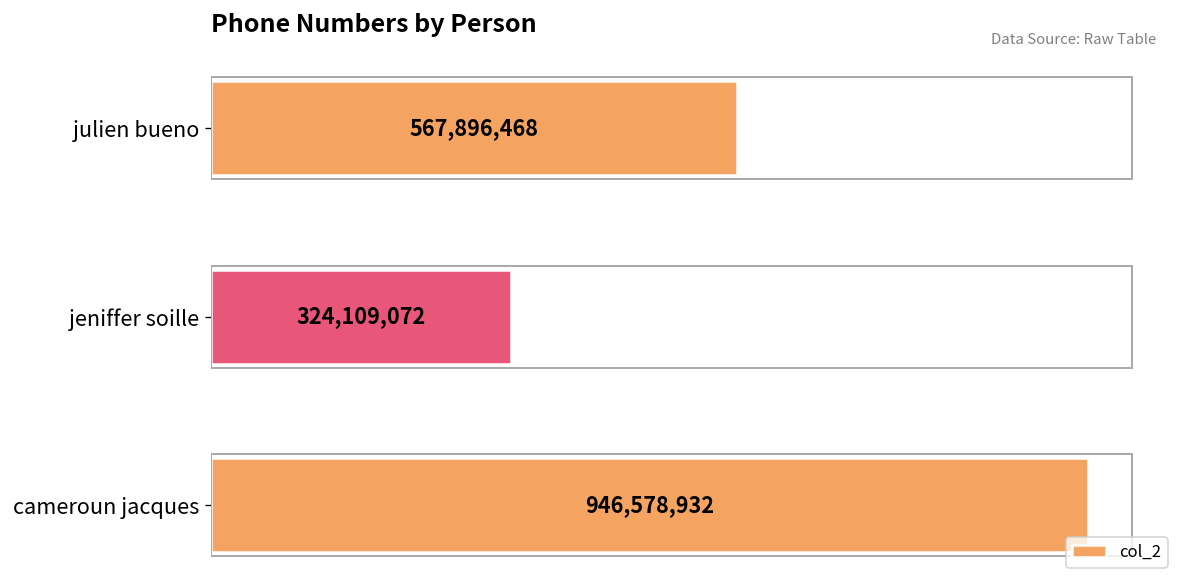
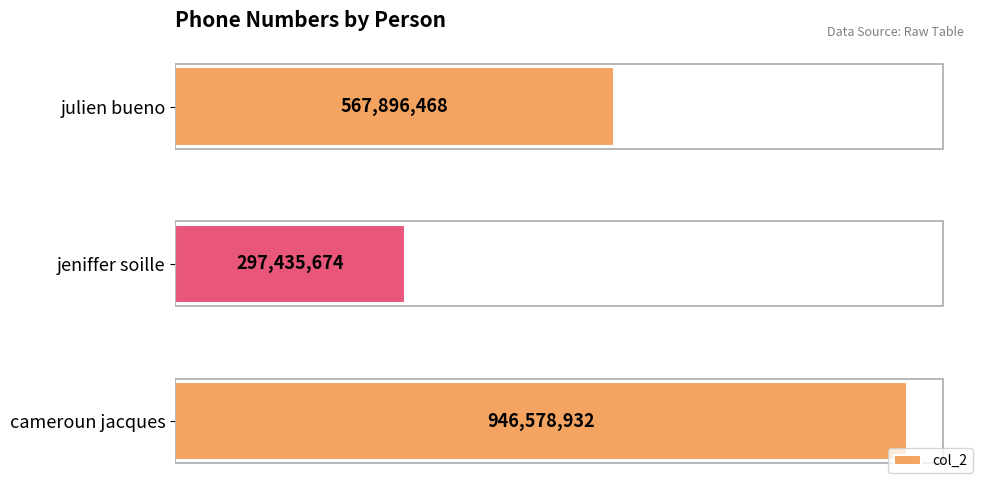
  {
    "julien bueno": "567,896,468",
-   "jeniffer soille": "324,109,072",
+   "jeniffer soille": "297,435,674",
    "cameroun jacques": "946,578,932"
  }
